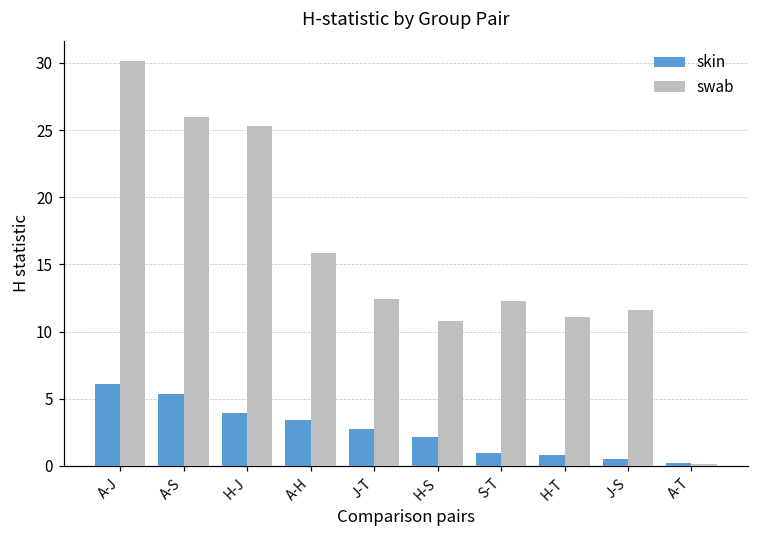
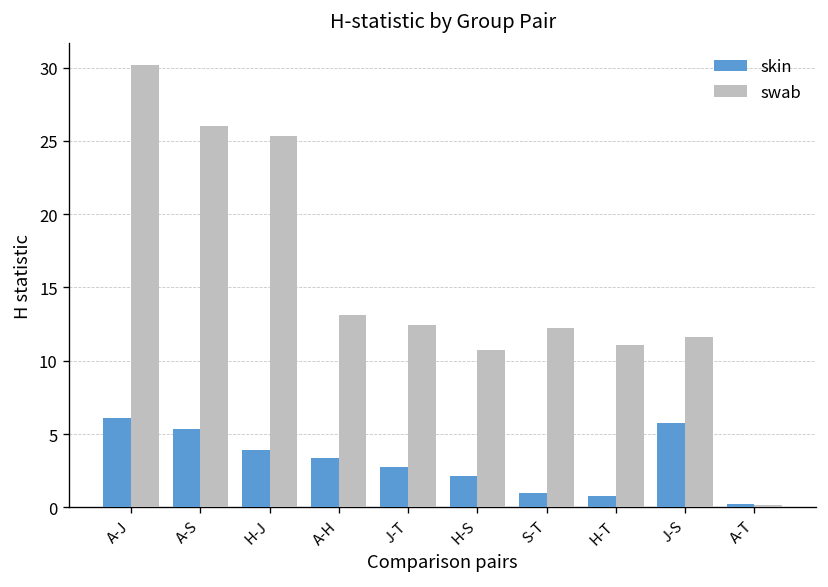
  {
    "skin": {
      "A-J": 6.1,
      "A-S": 5.3,
      "H-J": 3.9,
      "A-H": 3.4,
      "J-T": 2.7,
      "H-S": 2.1,
      "S-T": 1.0,
      "H-T": 0.8,
-     "J-S": 0.5,
+     "J-S": 5.7,
      "A-T": 0.2
    },
    "swab": {
      "A-J": 30.1,
      "A-S": 26.0,
      "H-J": 25.3,
-     "A-H": 15.9,
+     "A-H": 13.1,
      "J-T": 12.4,
      "H-S": 10.8,
      "S-T": 12.3,
      "H-T": 11.1,
      "J-S": 11.6
    }
  }
